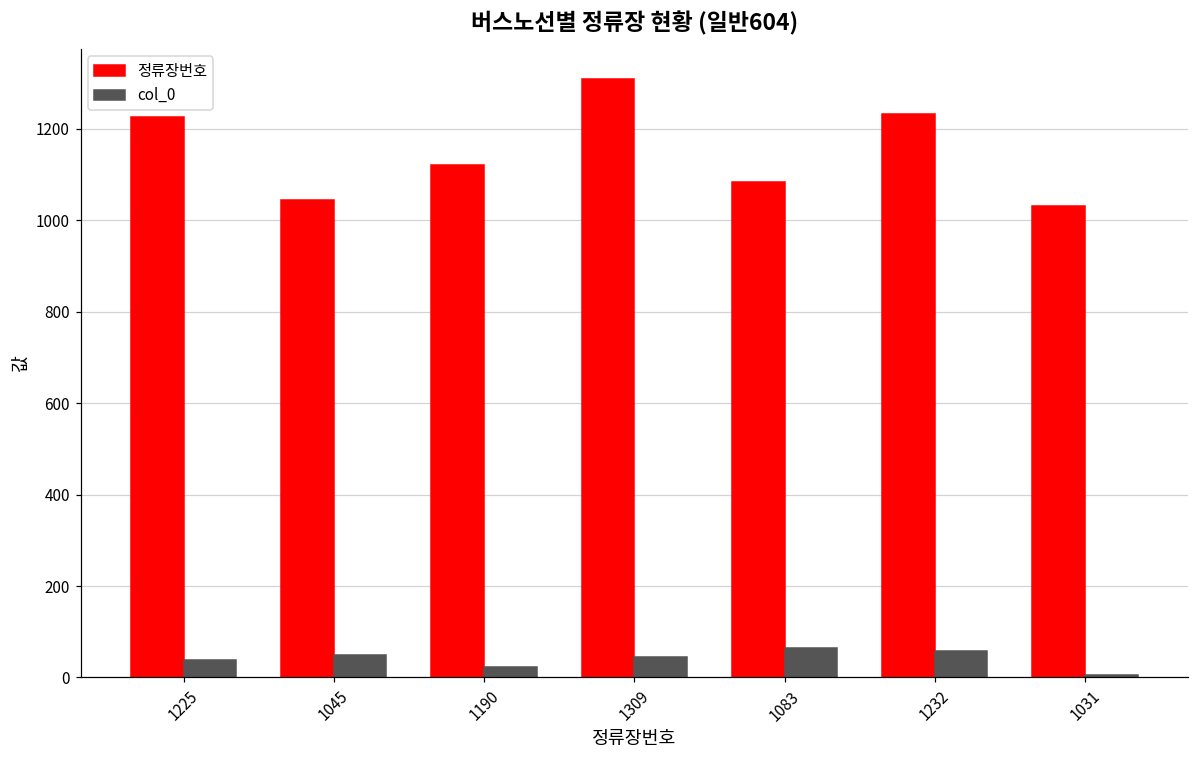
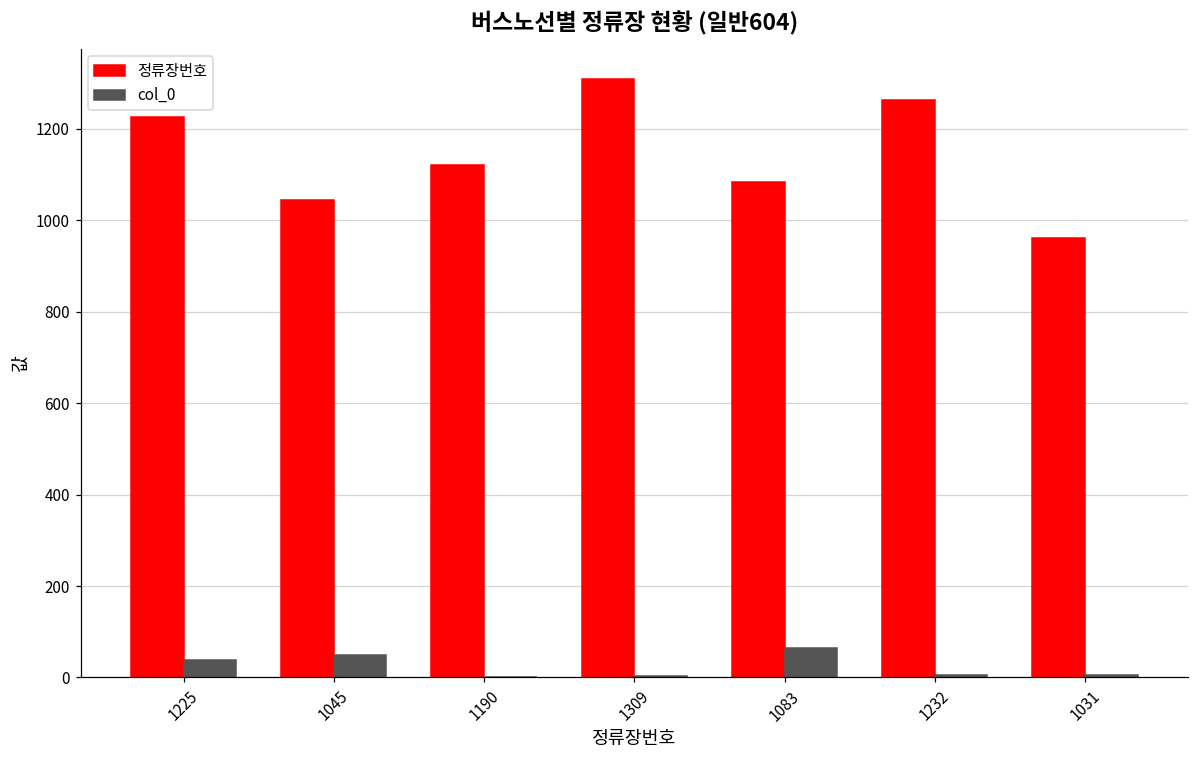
  {
    "정류장번호": {
      "1225": 1230,
      "1045": 1050,
      "1190": 1120,
      "1309": 1310,
      "1083": 1080,
-     "1232": 1230,
-     "1031": 1030
+     "1232": 1260,
+     "1031": 960
    },
    "col_0": {
      "1225": 40,
      "1045": 50,
-     "1190": 20,
-     "1309": 40,
+     "1190": 0,
+     "1309": 0,
      "1083": 70,
-     "1232": 60
+     "1232": 10
    }
  }
